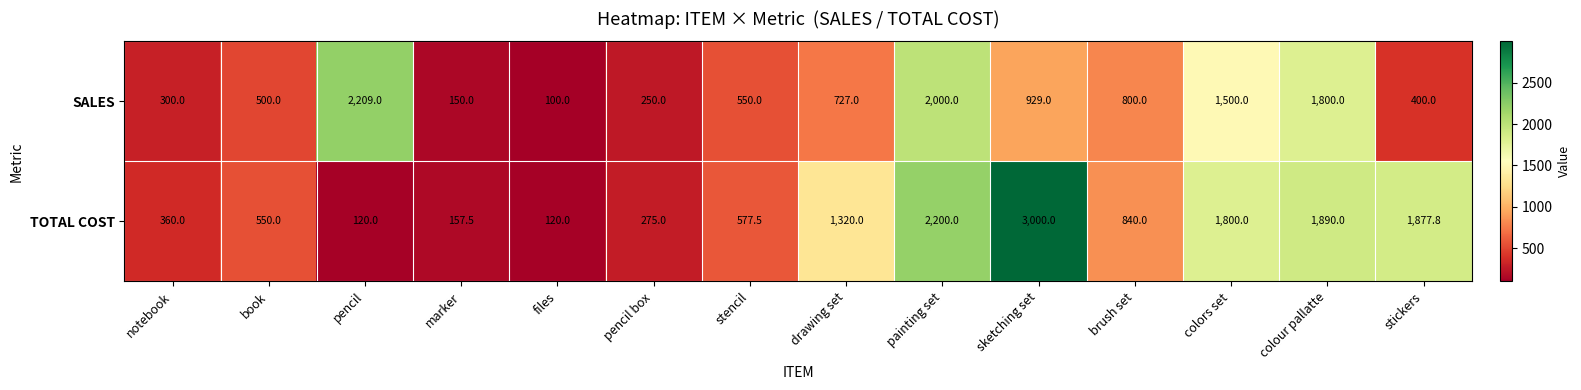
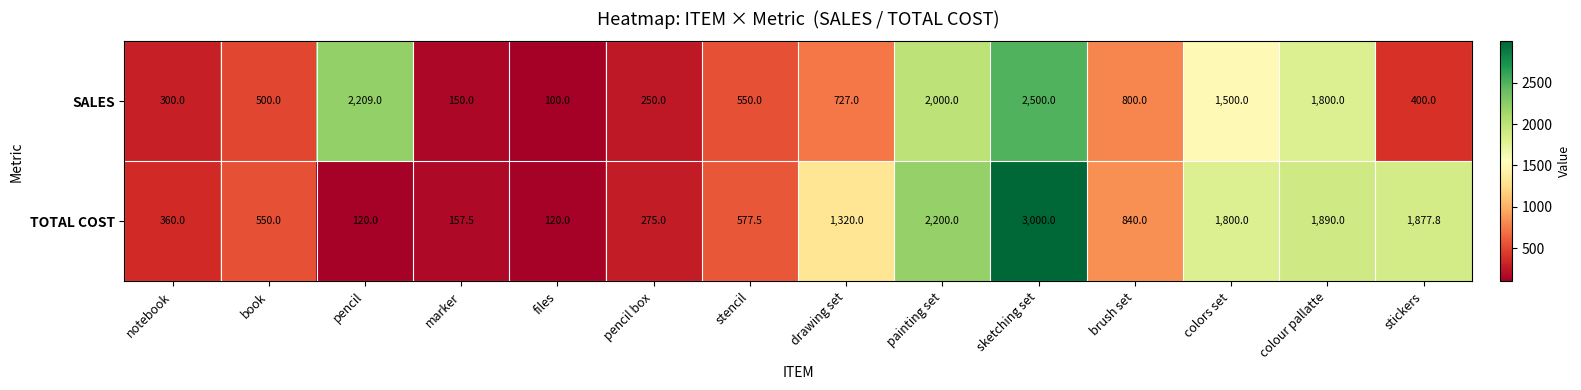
  {
    "SALES": {
      "notebook": "300.0",
      "book": "500.0",
      "pencil": "2,209.0",
      "marker": "150.0",
      "files": "100.0",
      "pencil box": "250.0",
      "stencil": "550.0",
      "drawing set": "727.0",
      "painting set": "2,000.0",
-     "sketching set": "929.0",
+     "sketching set": "2,500.0",
      "brush set": "800.0",
      "colors set": "1,500.0",
      "colour pallatte": "1,800.0",
      "stickers": "400.0"
    },
    "TOTAL COST": {
      "notebook": "360.0",
      "book": "550.0",
      "pencil": "120.0",
      "marker": "157.5",
      "files": "120.0",
      "pencil box": "275.0",
      "stencil": "577.5",
      "drawing set": "1,320.0",
      "painting set": "2,200.0",
      "sketching set": "3,000.0",
      "brush set": "840.0",
      "colors set": "1,800.0",
      "colour pallatte": "1,890.0",
      "stickers": "1,877.8"
    }
  }
